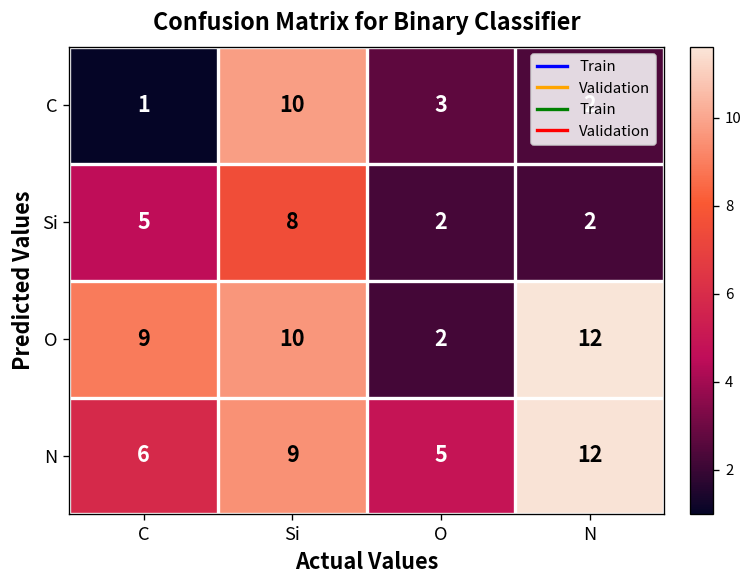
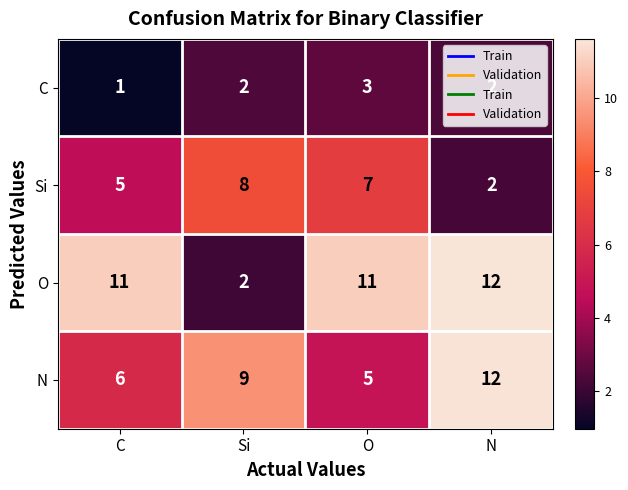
  {
    "C": {
      "C": 1,
-     "Si": 10,
+     "Si": 2,
      "O": 3
    },
    "Si": {
      "C": 5,
      "Si": 8,
-     "O": 2,
+     "O": 7,
      "N": 2
    },
    "O": {
-     "C": 9,
-     "Si": 10,
-     "O": 2,
+     "C": 11,
+     "Si": 2,
+     "O": 11,
      "N": 12
    },
    "N": {
      "C": 6,
      "Si": 9,
      "O": 5,
      "N": 12
    }
  }
